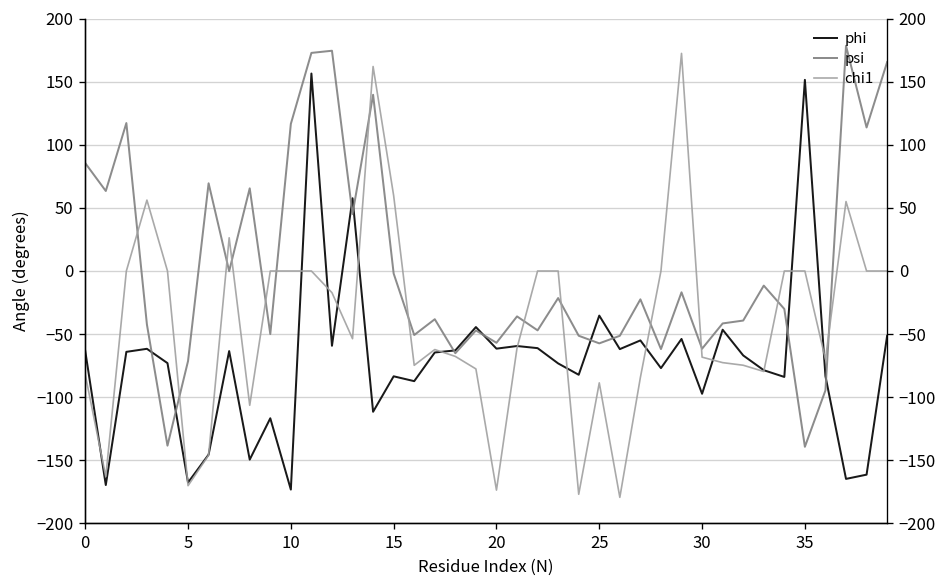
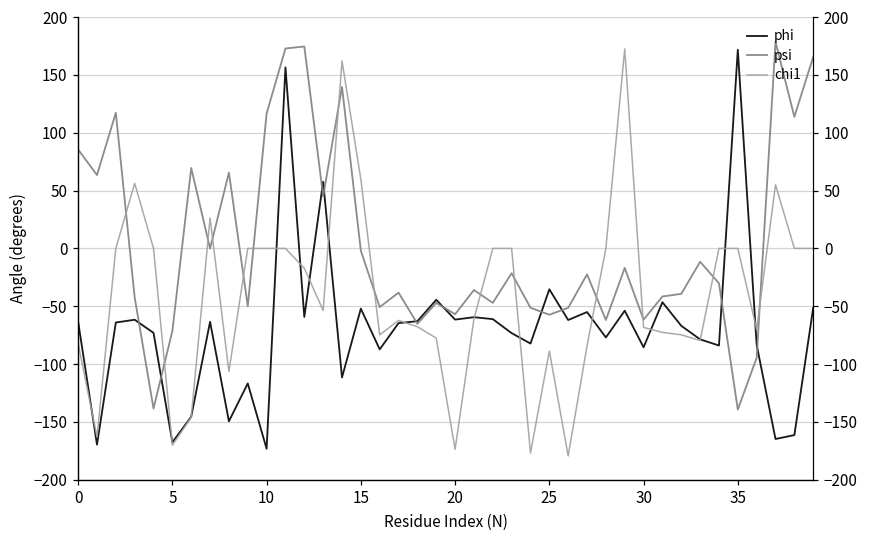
  {
    "phi": {
      "0": -63,
      "5": -168,
      "10": -173,
-     "15": -83,
+     "15": -52,
      "20": -62,
      "25": -35,
-     "30": -97,
-     "35": 151
+     "30": -86,
+     "35": 172
    }
  }
